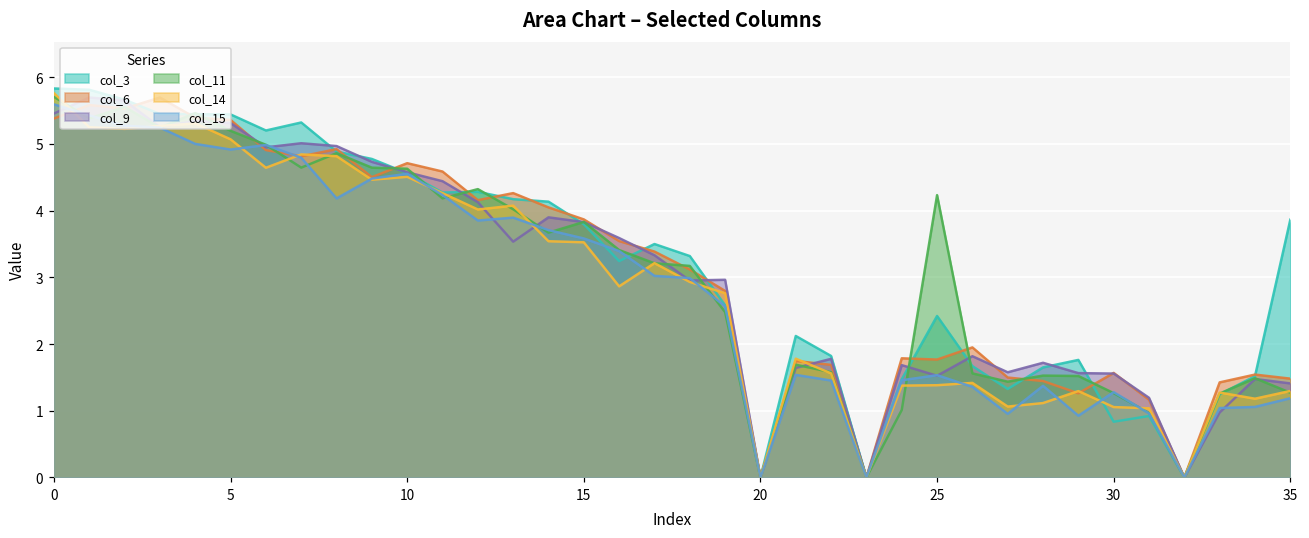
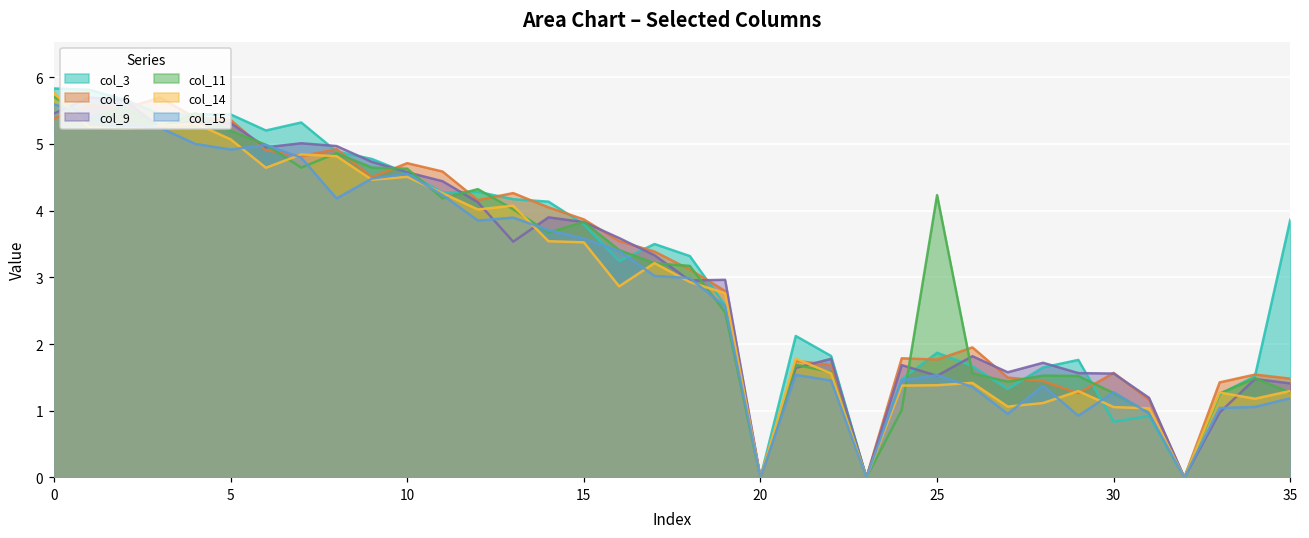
  {
    "col_3": {
      "0": 5.8,
-     "25": 2.4,
+     "25": 1.9,
      "30": 0.8,
      "35": 3.9
    },
    "col_11": {
      "0": 5.7,
      "5": 5.2,
      "10": 4.6,
      "25": 4.2
    }
  }
